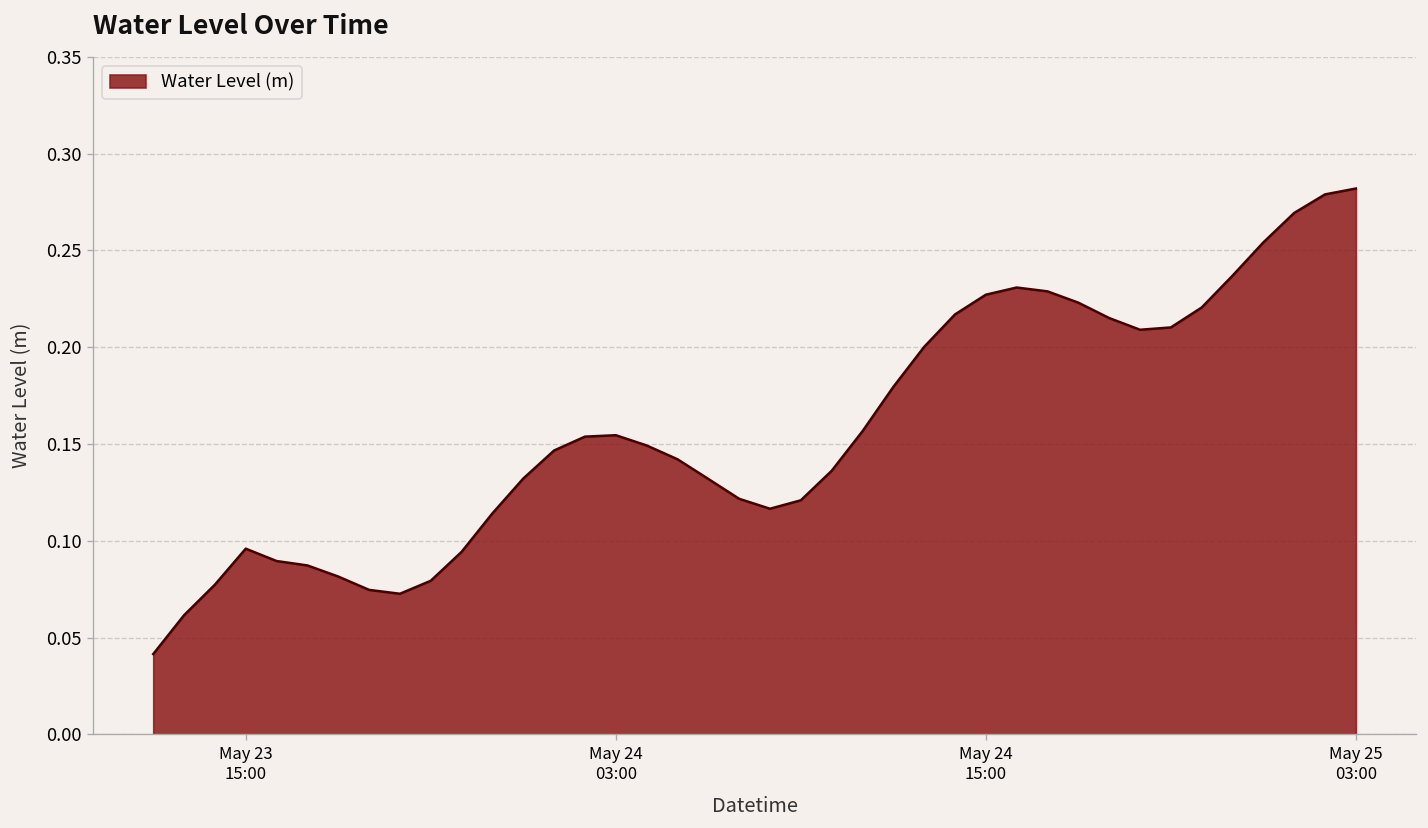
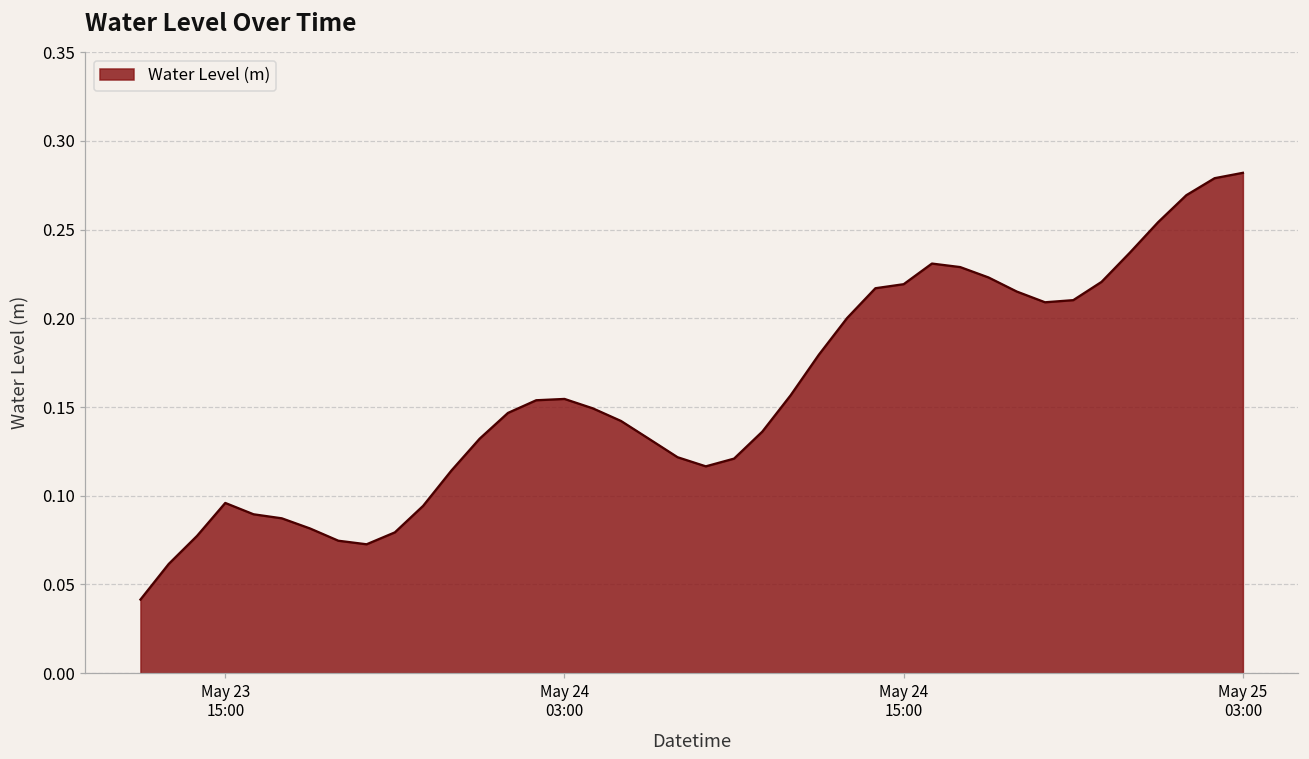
  {
    "May 23 15:00": 0.096,
    "May 24 03:00": 0.155,
-   "May 24 15:00": 0.227,
+   "May 24 15:00": 0.219,
    "May 25 03:00": 0.282
  }
